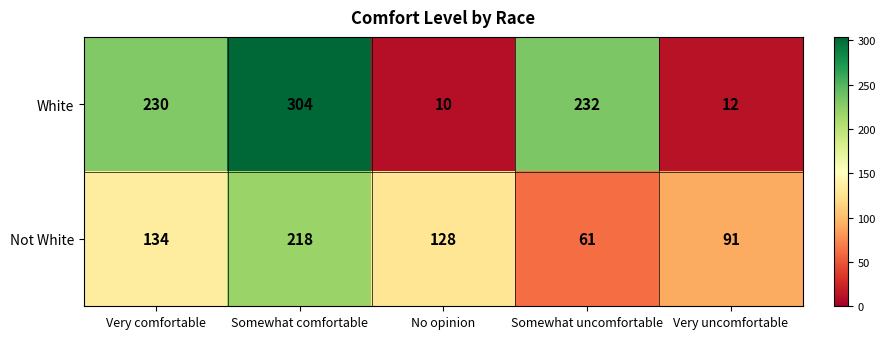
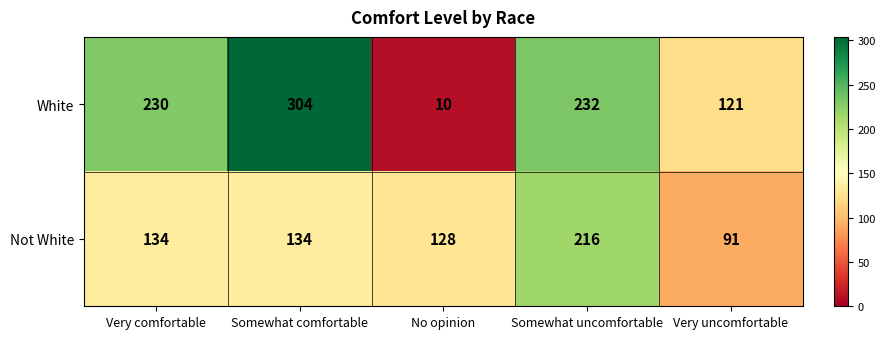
  {
    "White": {
      "Very comfortable": 230,
      "Somewhat comfortable": 304,
      "No opinion": 10,
      "Somewhat uncomfortable": 232,
-     "Very uncomfortable": 12
+     "Very uncomfortable": 121
    },
    "Not White": {
      "Very comfortable": 134,
-     "Somewhat comfortable": 218,
+     "Somewhat comfortable": 134,
      "No opinion": 128,
-     "Somewhat uncomfortable": 61,
+     "Somewhat uncomfortable": 216,
      "Very uncomfortable": 91
    }
  }
